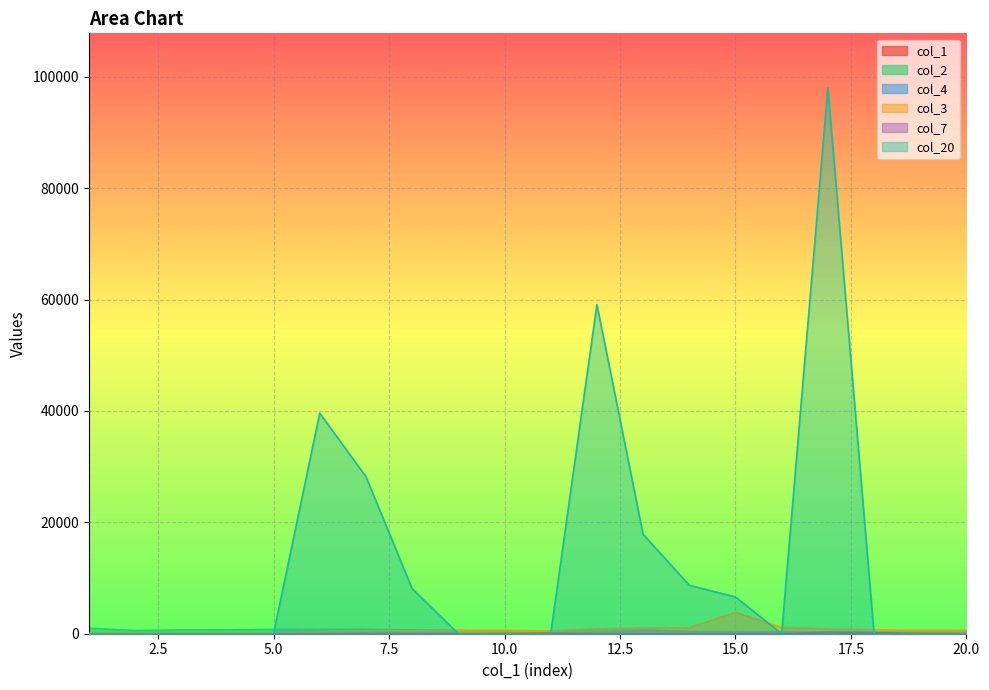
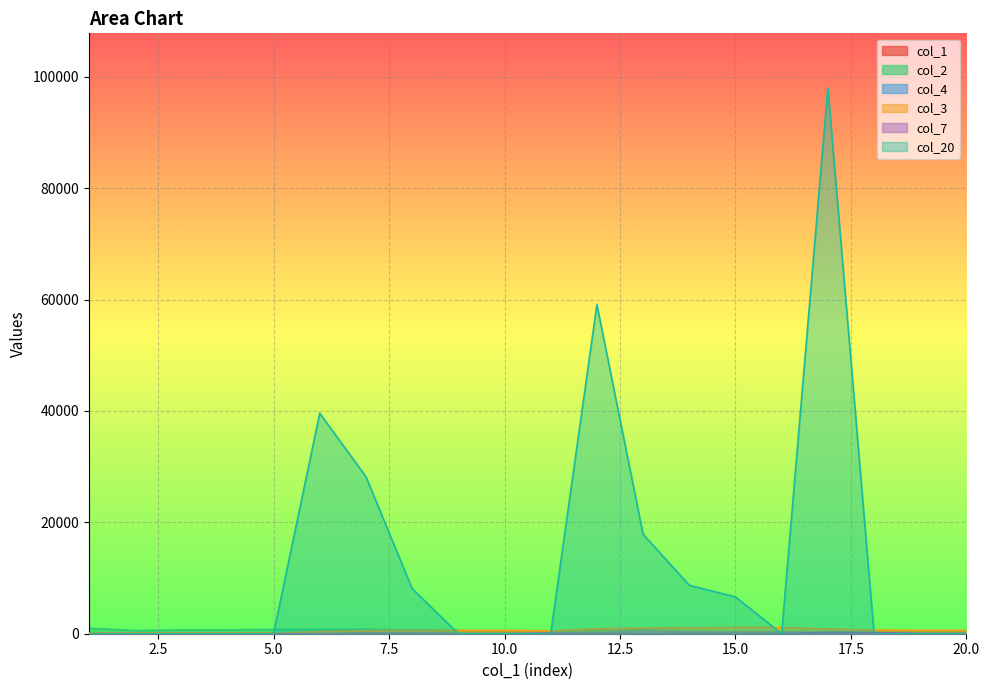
  {
    "col_3": {
-     "15.0": 4000
+     "15.0": 1000
    }
  }
